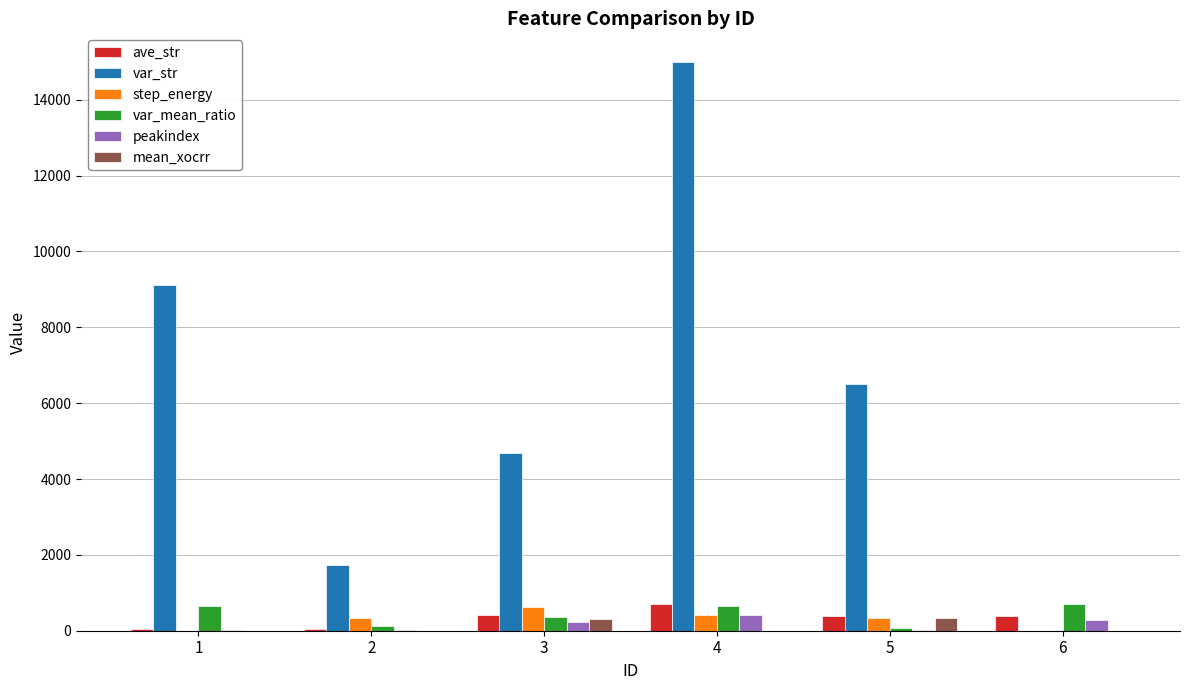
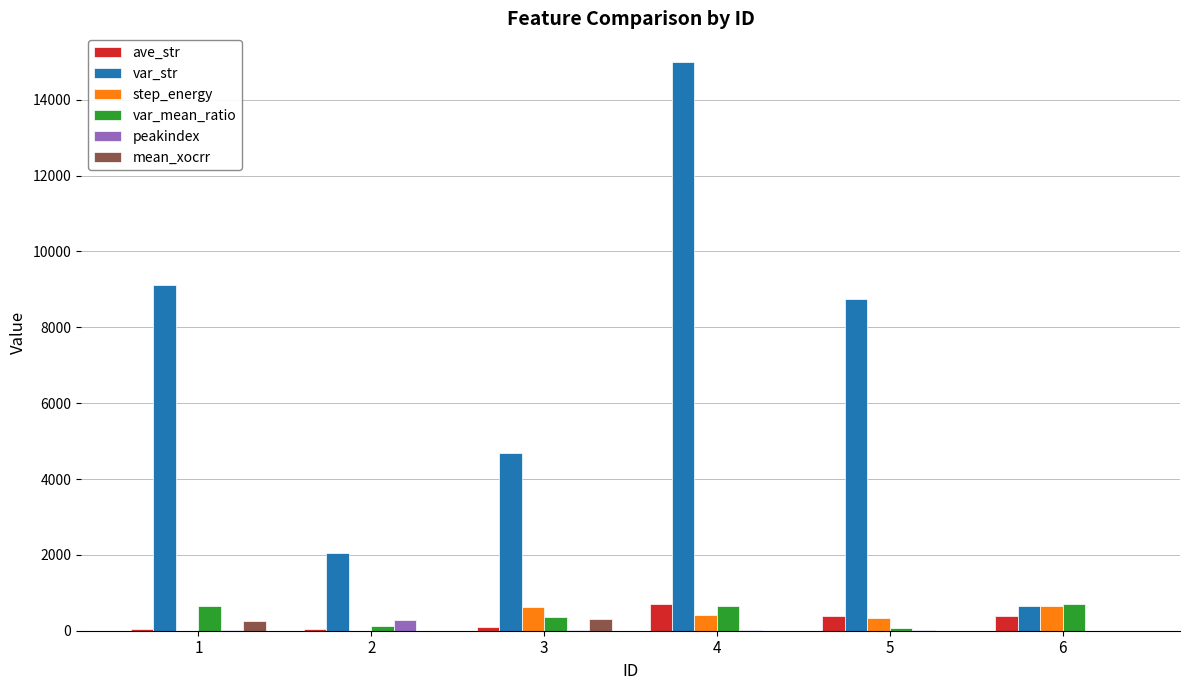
  {
    "ave_str": {
-     "3": 400,
+     "3": 100,
      "4": 700,
      "5": 400,
      "6": 400
    },
    "var_str": {
      "1": 9100,
-     "2": 1700,
+     "2": 2000,
      "3": 4700,
      "4": 15000,
-     "5": 6500,
-     "6": 0
+     "5": 8800,
+     "6": 600
    },
    "step_energy": {
-     "2": 300,
+     "2": 0,
      "3": 600,
      "4": 400,
      "5": 300,
-     "6": 0
+     "6": 600
    },
    "var_mean_ratio": {
      "1": 700,
      "2": 100,
      "3": 400,
      "4": 700,
      "5": 100,
      "6": 700
    },
    "peakindex": {
-     "2": 0,
-     "3": 200,
-     "4": 400,
-     "6": 300
+     "2": 300,
+     "3": 0,
+     "4": 0,
+     "6": 0
    },
    "mean_xocrr": {
-     "1": 0,
+     "1": 200,
      "3": 300,
-     "5": 300
+     "5": 0
    }
  }
